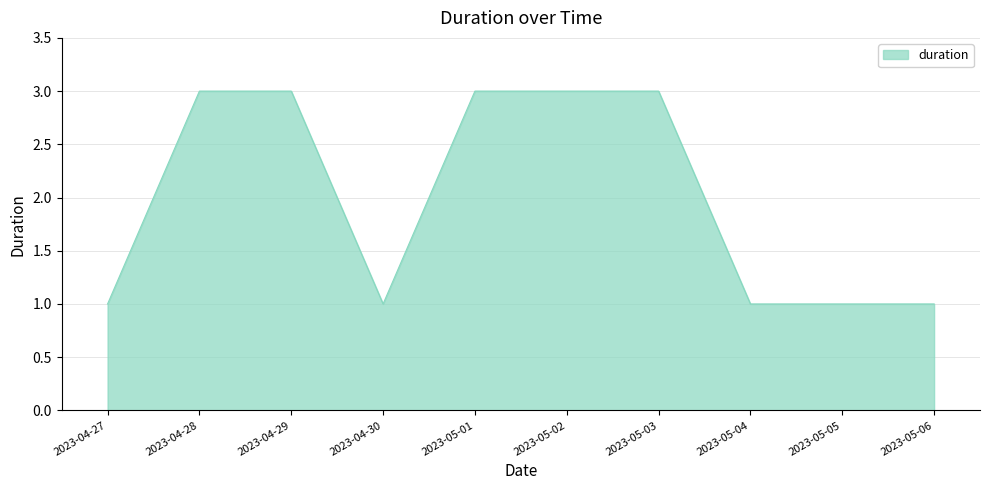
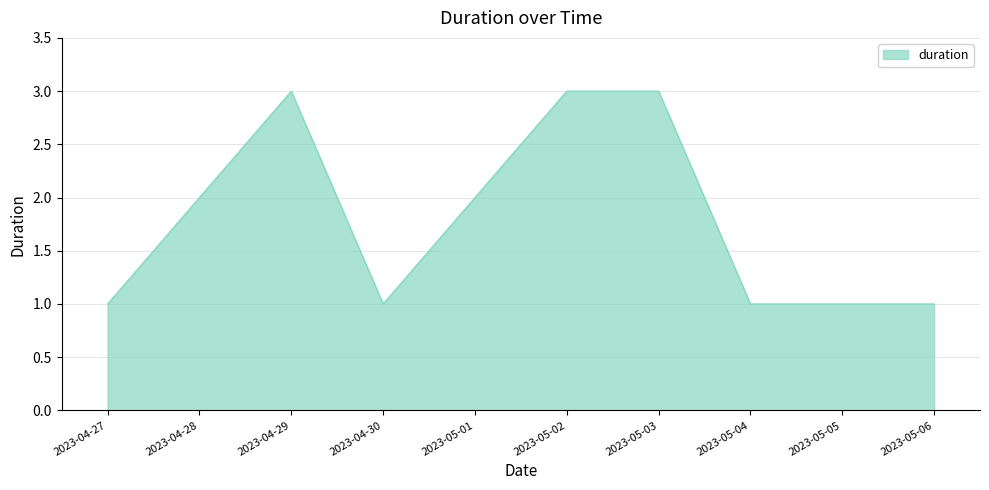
  {
    "2023-04-27": 1,
-   "2023-04-28": 3,
+   "2023-04-28": 2,
    "2023-04-29": 3,
    "2023-04-30": 1,
-   "2023-05-01": 3,
+   "2023-05-01": 2,
    "2023-05-02": 3,
    "2023-05-03": 3,
    "2023-05-04": 1,
    "2023-05-05": 1,
    "2023-05-06": 1
  }
